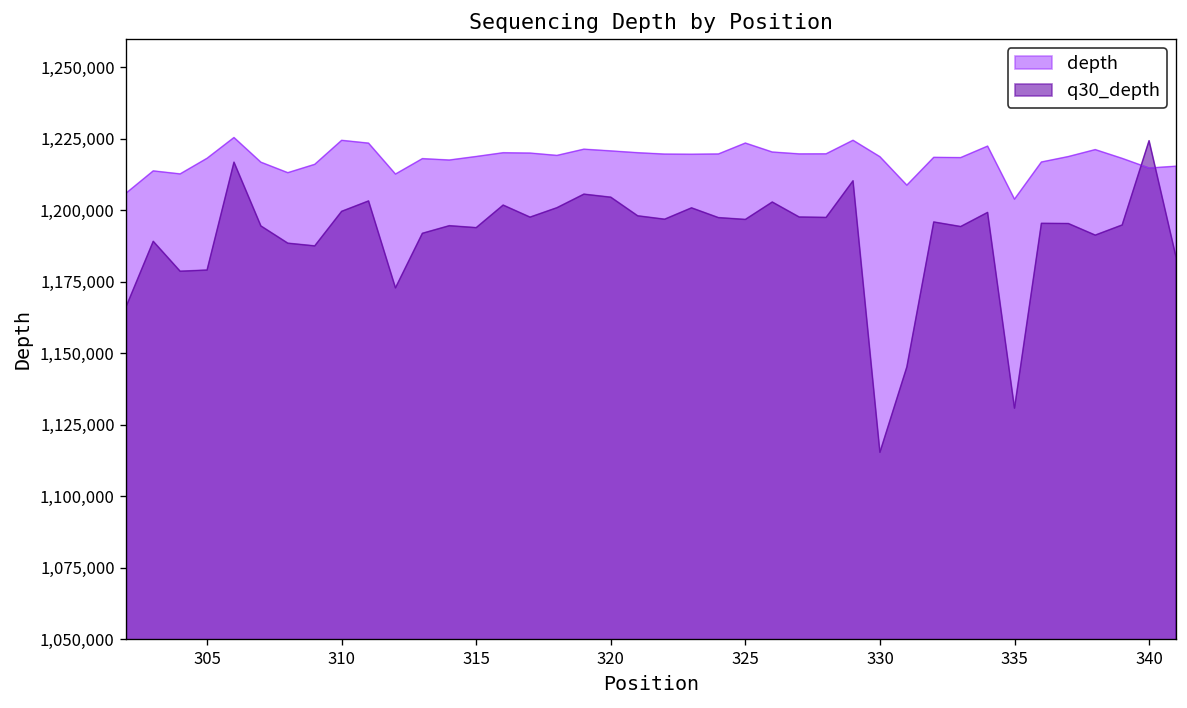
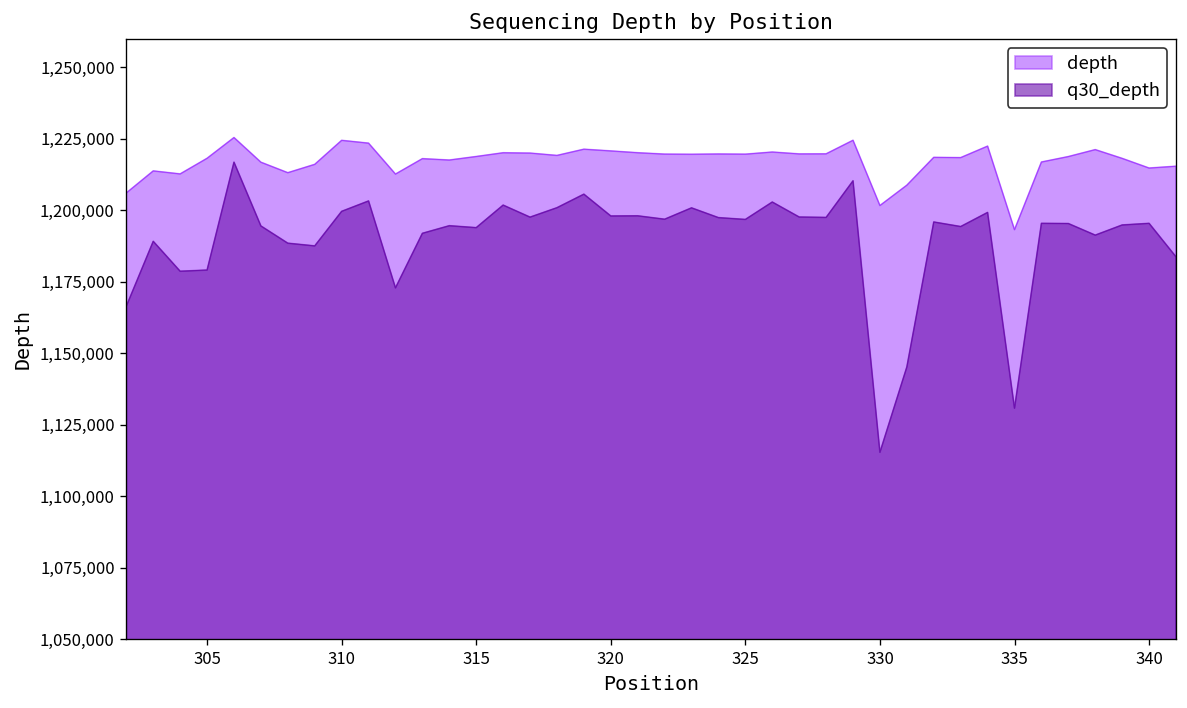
  {
    "depth": {
      "305": "1,218,000",
      "310": "1,224,000",
      "315": "1,219,000",
      "320": "1,221,000",
-     "325": "1,224,000",
-     "330": "1,219,000",
-     "335": "1,204,000",
+     "325": "1,220,000",
+     "330": "1,202,000",
+     "335": "1,193,000",
      "340": "1,215,000"
    },
    "q30_depth": {
      "305": "1,179,000",
      "310": "1,200,000",
      "315": "1,194,000",
-     "320": "1,205,000",
+     "320": "1,198,000",
      "325": "1,197,000",
      "330": "1,115,000",
      "335": "1,131,000",
-     "340": "1,224,000"
+     "340": "1,195,000"
    }
  }
